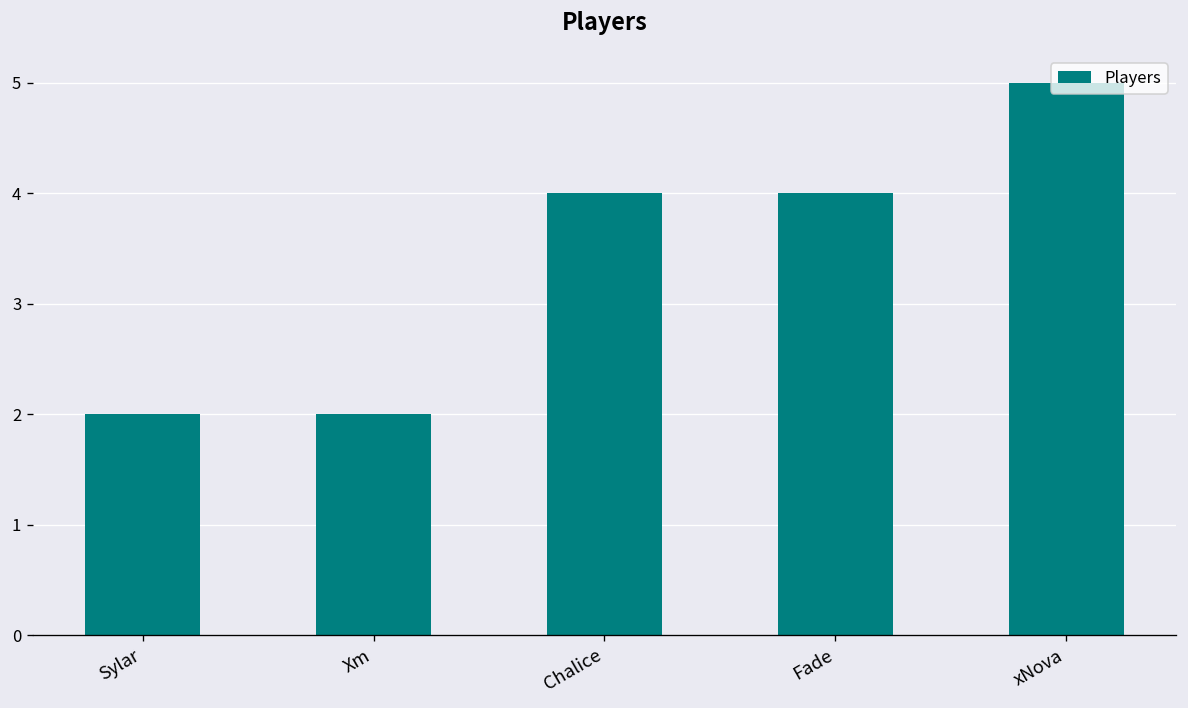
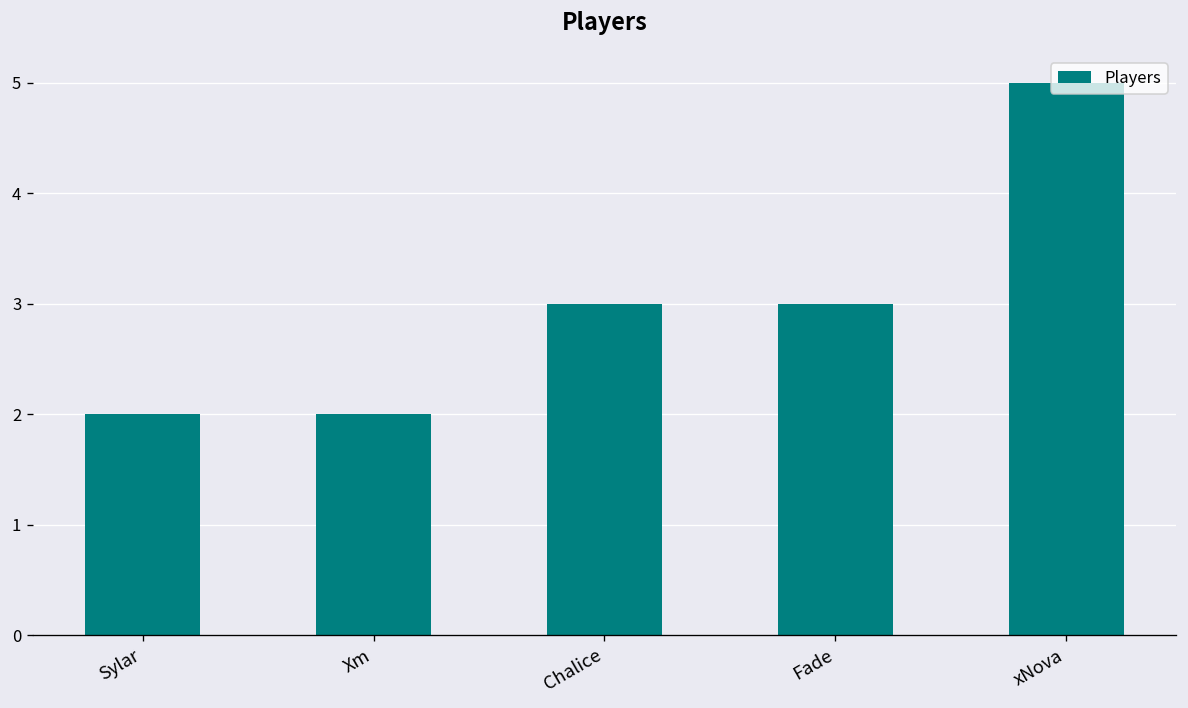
  {
    "Sylar": 2,
    "Xm": 2,
-   "Chalice": 4,
-   "Fade": 4
+   "Chalice": 3,
+   "Fade": 3
  }
